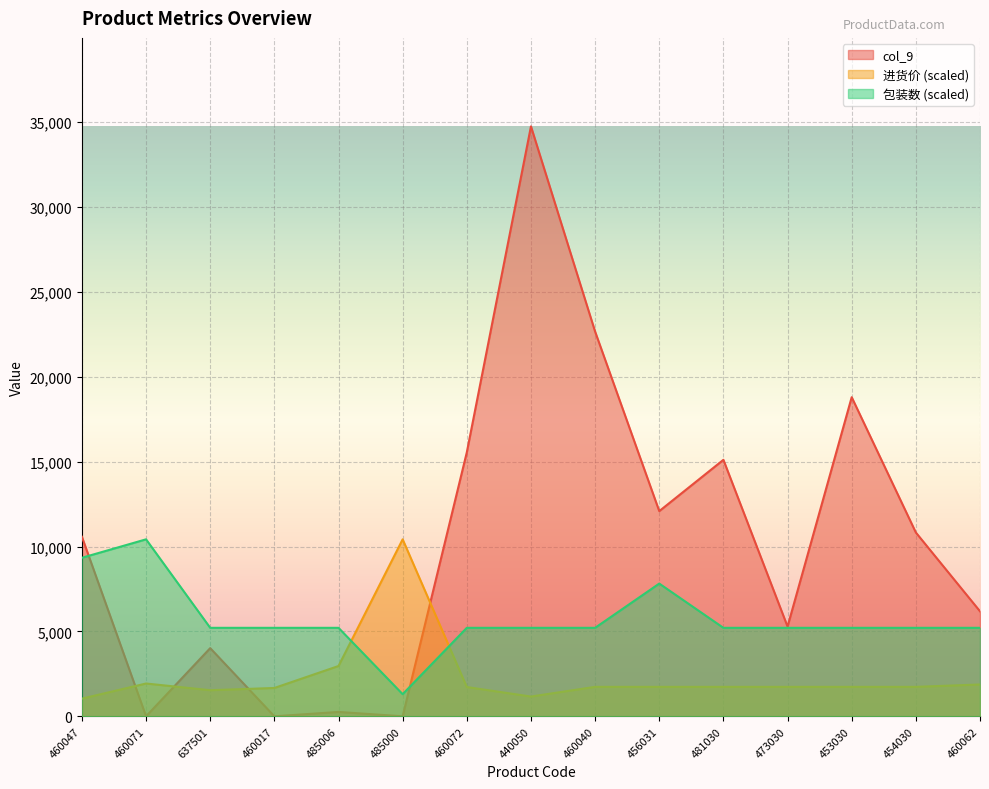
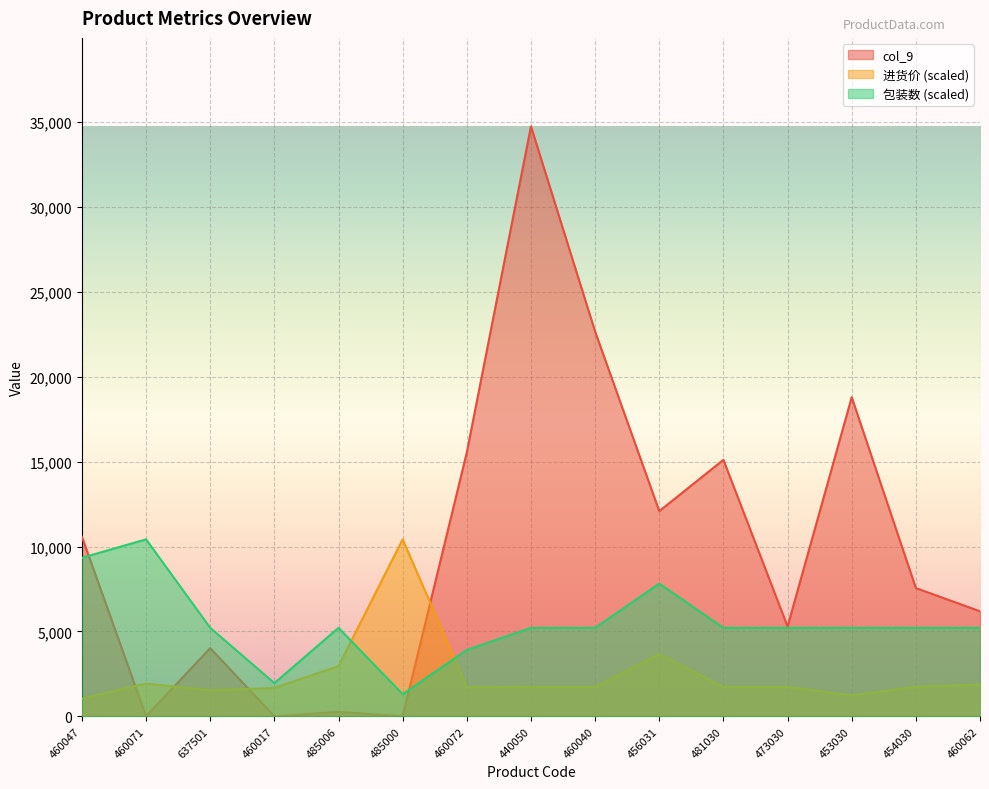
  {
    "col_9": {
      "460047": "10,600",
      "460071": "0",
      "637501": "4,000",
      "460017": "0",
      "485006": "300",
      "485000": "0",
      "460072": "15,500",
      "440050": "34,700",
      "460040": "22,700",
      "456031": "12,100",
      "481030": "15,100",
      "453030": "18,800",
-     "454030": "10,800",
+     "454030": "7,600",
      "460062": "6,200"
    },
    "进货价 (scaled)": {
      "460047": "1,000",
      "460071": "1,900",
      "637501": "1,500",
      "460017": "1,700",
      "485006": "3,000",
      "485000": "10,400",
      "460072": "1,700",
-     "440050": "1,200",
+     "440050": "1,700",
      "460040": "1,700",
-     "456031": "1,700",
+     "456031": "3,700",
      "481030": "1,700",
      "473030": "1,700",
-     "453030": "1,700",
+     "453030": "1,200",
      "454030": "1,700",
      "460062": "1,900"
    },
    "包装数 (scaled)": {
      "460047": "9,300",
      "460071": "10,400",
      "637501": "5,200",
-     "460017": "5,200",
+     "460017": "2,000",
      "485006": "5,200",
      "485000": "1,300",
-     "460072": "5,200",
+     "460072": "3,900",
      "440050": "5,200",
      "460040": "5,200",
      "456031": "7,800",
      "481030": "5,200",
      "453030": "5,200",
      "454030": "5,200",
      "460062": "5,200"
    }
  }
